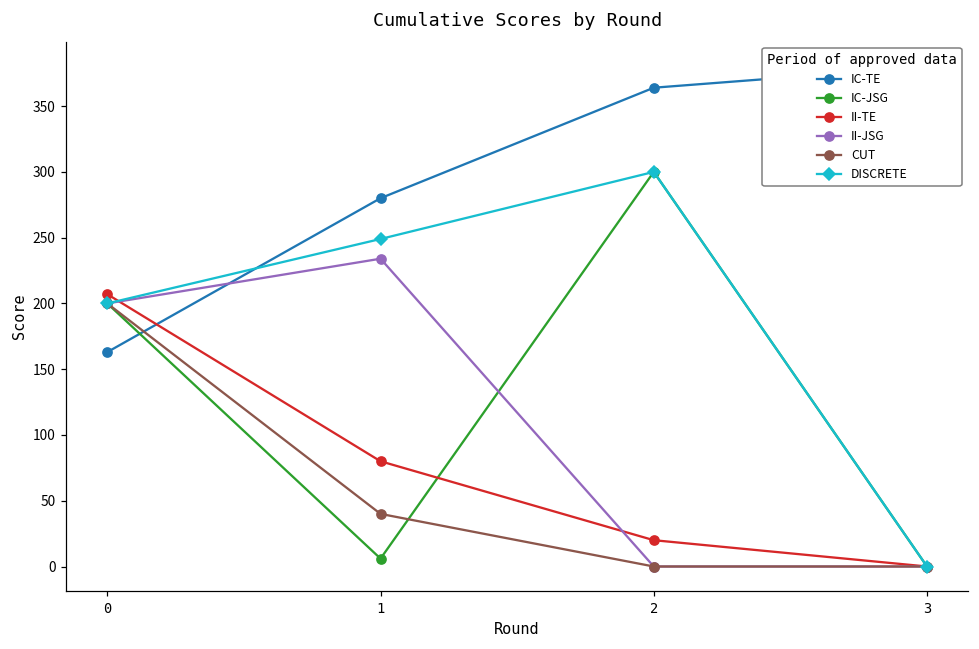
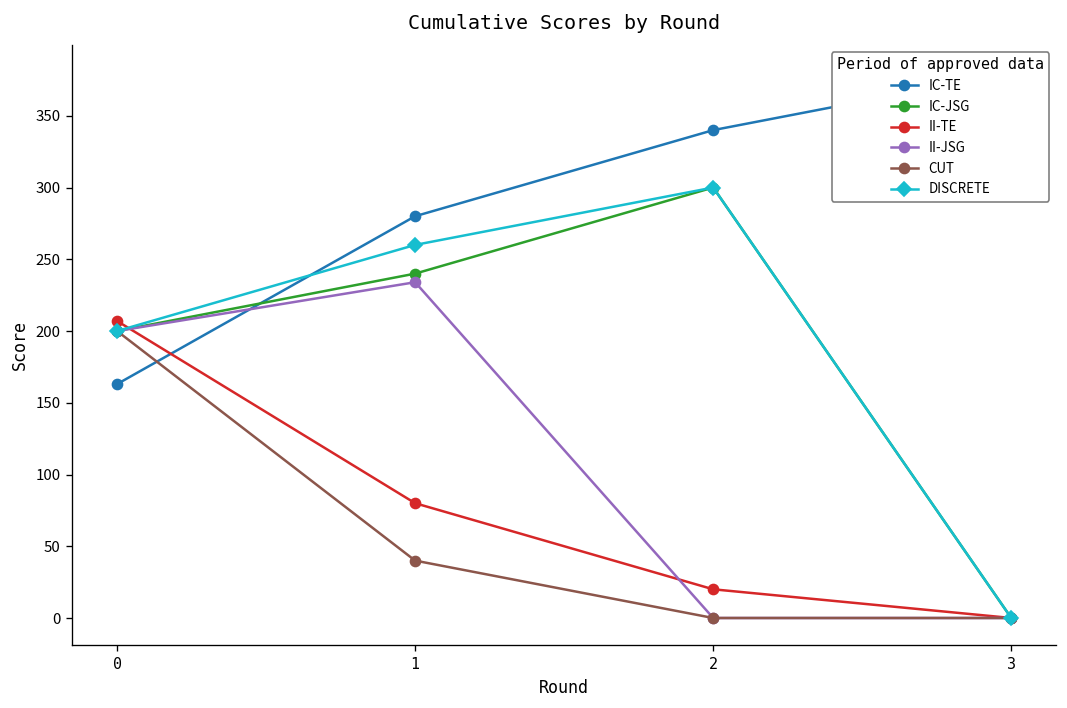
  {
    "IC-TE": {
      "0": 163,
      "1": 280,
-     "2": 364
+     "2": 340
    },
    "IC-JSG": {
-     "1": 6
+     "1": 240
    },
    "II-TE": {
      "0": 207,
      "1": 80,
      "2": 20
    },
    "II-JSG": {
      "1": 234
    },
    "CUT": {
      "1": 40
    },
    "DISCRETE": {
-     "1": 249
+     "1": 260
    }
  }
